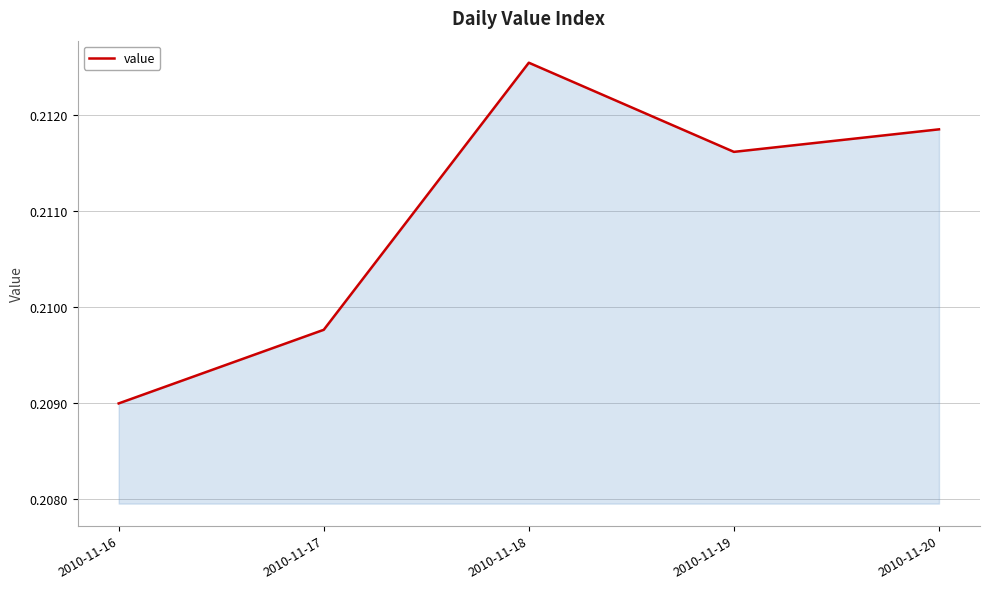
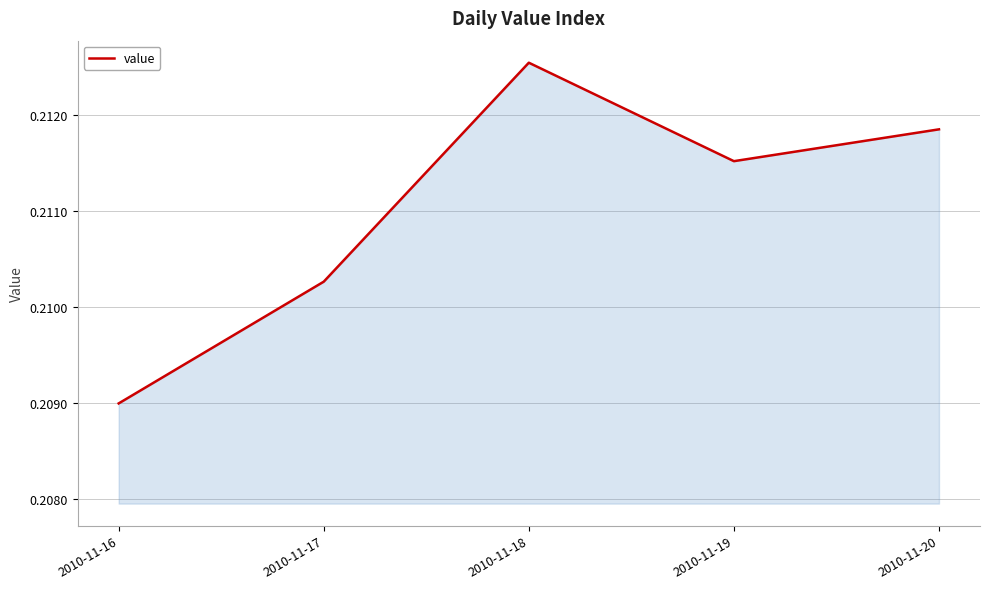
  {
    "2010-11-16": 0.2090,
-   "2010-11-17": 0.2098,
+   "2010-11-17": 0.2103,
    "2010-11-18": 0.2125,
-   "2010-11-19": 0.2116,
+   "2010-11-19": 0.2115,
    "2010-11-20": 0.2119
  }
